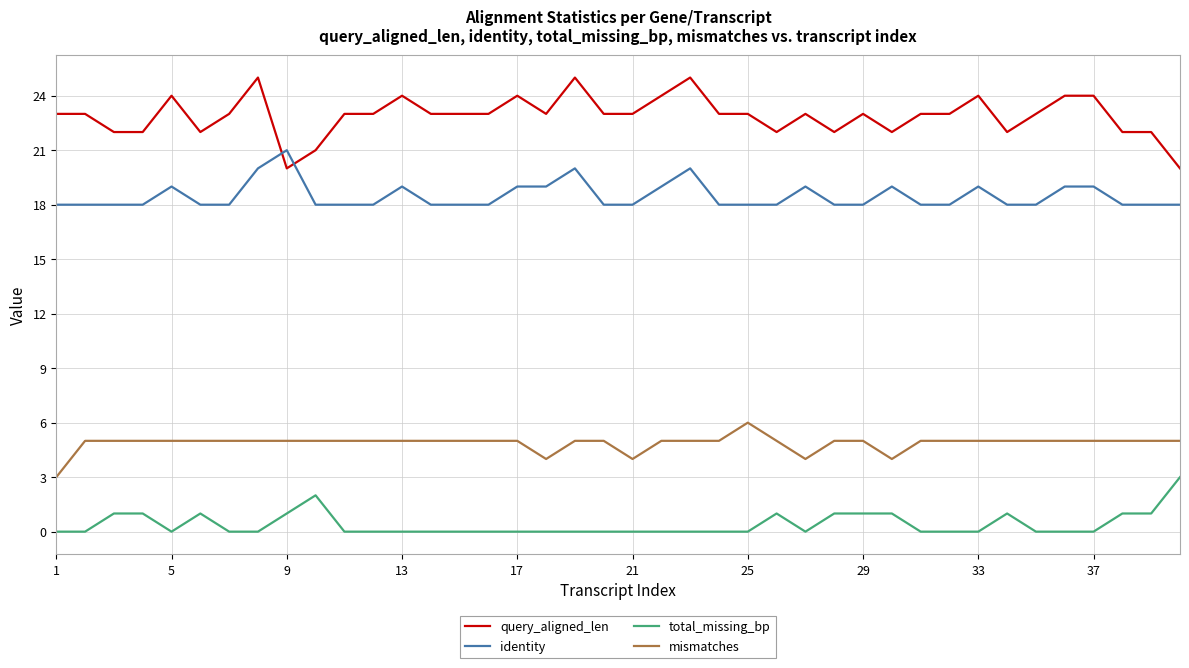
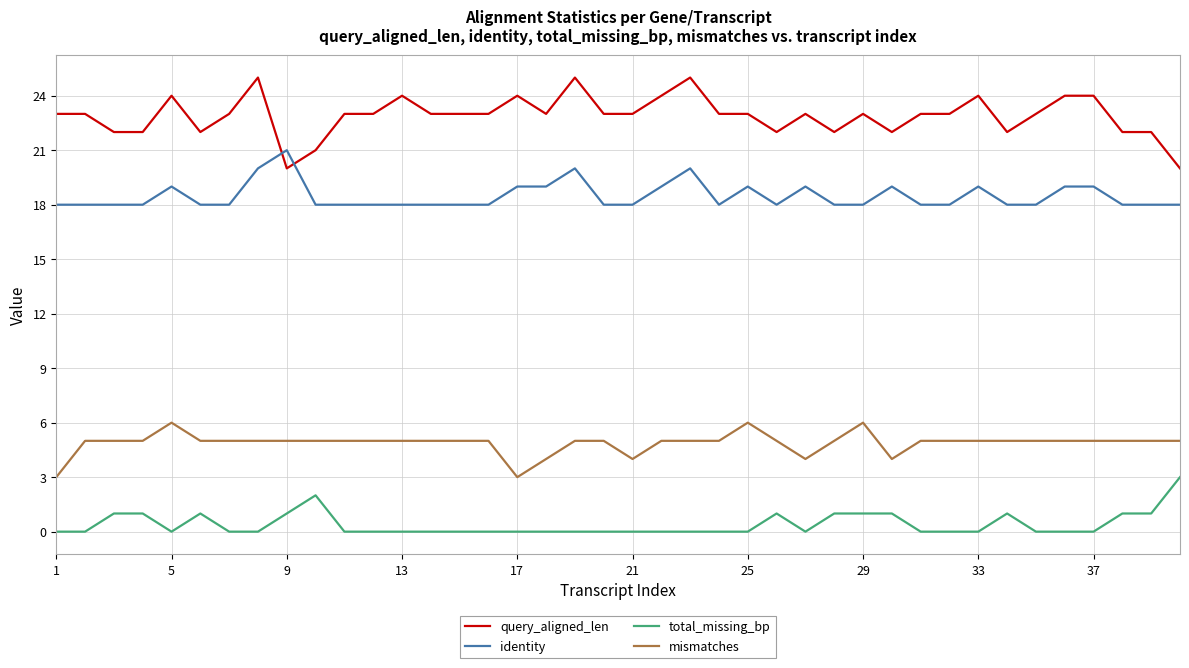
  {
    "query_aligned_len": {
      "1": 23,
      "5": 24,
      "9": 20,
      "13": 24,
      "17": 24,
      "21": 23,
      "25": 23,
      "29": 23,
      "33": 24,
      "37": 24
    },
    "identity": {
      "1": 18,
      "5": 19,
      "9": 21,
-     "13": 19,
+     "13": 18,
      "17": 19,
      "21": 18,
-     "25": 18,
+     "25": 19,
      "29": 18,
      "33": 19,
      "37": 19
    },
    "total_missing_bp": {
      "1": 0,
      "5": 0,
      "9": 1,
      "13": 0,
      "17": 0,
      "21": 0,
      "25": 0,
      "29": 1,
      "33": 0,
      "37": 0
    },
    "mismatches": {
      "1": 3,
-     "5": 5,
+     "5": 6,
      "9": 5,
      "13": 5,
-     "17": 5,
+     "17": 3,
      "21": 4,
      "25": 6,
-     "29": 5,
+     "29": 6,
      "33": 5,
      "37": 5
    }
  }
